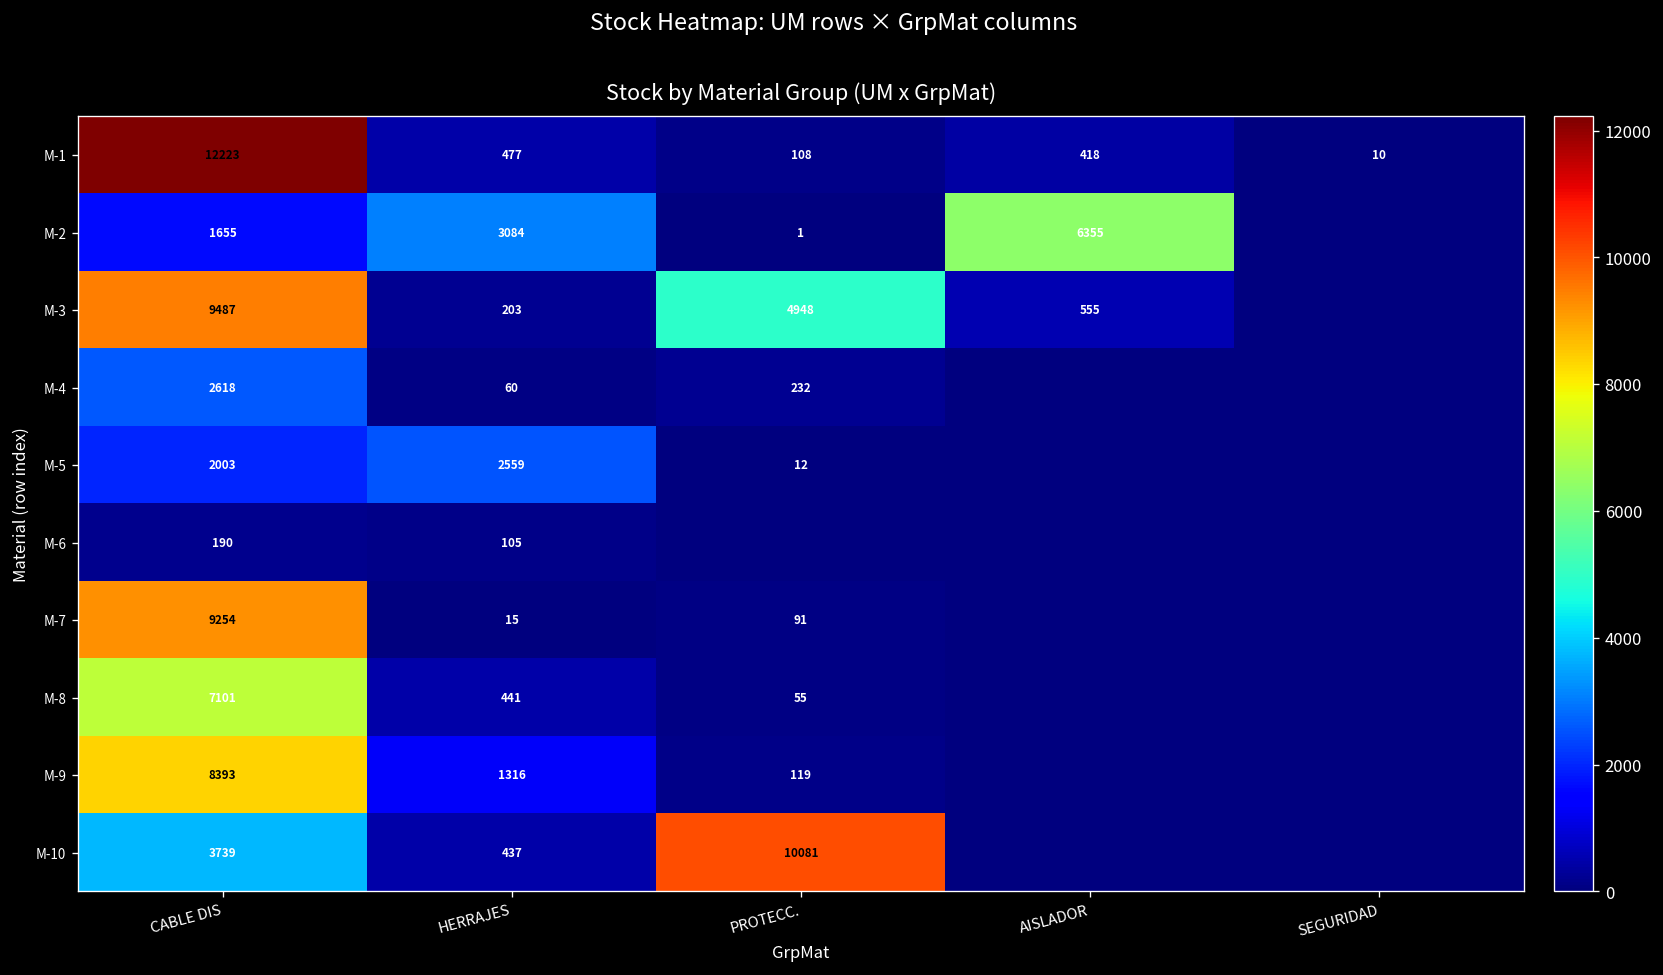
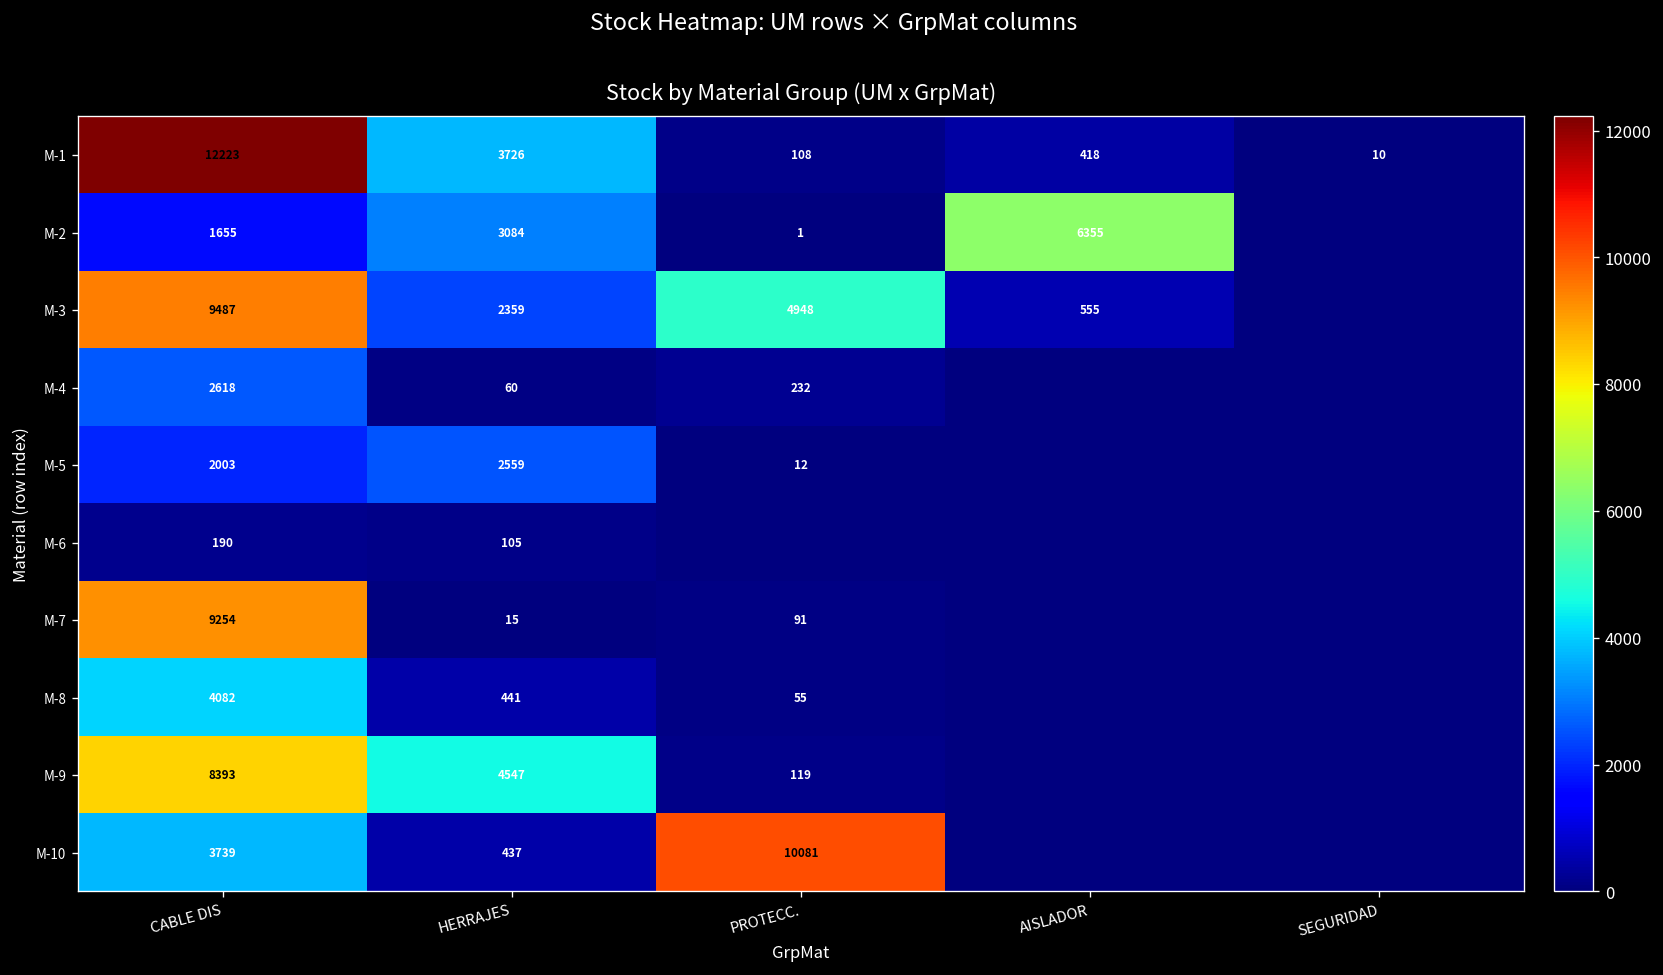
  {
    "M-1": {
      "CABLE DIS": 12223,
-     "HERRAJES": 477,
+     "HERRAJES": 3726,
      "PROTECC.": 108,
      "AISLADOR": 418,
      "SEGURIDAD": 10
    },
    "M-2": {
      "CABLE DIS": 1655,
      "HERRAJES": 3084,
      "PROTECC.": 1,
      "AISLADOR": 6355
    },
    "M-3": {
      "CABLE DIS": 9487,
-     "HERRAJES": 203,
+     "HERRAJES": 2359,
      "PROTECC.": 4948,
      "AISLADOR": 555
    },
    "M-4": {
      "CABLE DIS": 2618,
      "HERRAJES": 60,
      "PROTECC.": 232
    },
    "M-5": {
      "CABLE DIS": 2003,
      "HERRAJES": 2559,
      "PROTECC.": 12
    },
    "M-6": {
      "CABLE DIS": 190,
      "HERRAJES": 105
    },
    "M-7": {
      "CABLE DIS": 9254,
      "HERRAJES": 15,
      "PROTECC.": 91
    },
    "M-8": {
-     "CABLE DIS": 7101,
+     "CABLE DIS": 4082,
      "HERRAJES": 441,
      "PROTECC.": 55
    },
    "M-9": {
      "CABLE DIS": 8393,
-     "HERRAJES": 1316,
+     "HERRAJES": 4547,
      "PROTECC.": 119
    },
    "M-10": {
      "CABLE DIS": 3739,
      "HERRAJES": 437,
      "PROTECC.": 10081
    }
  }
